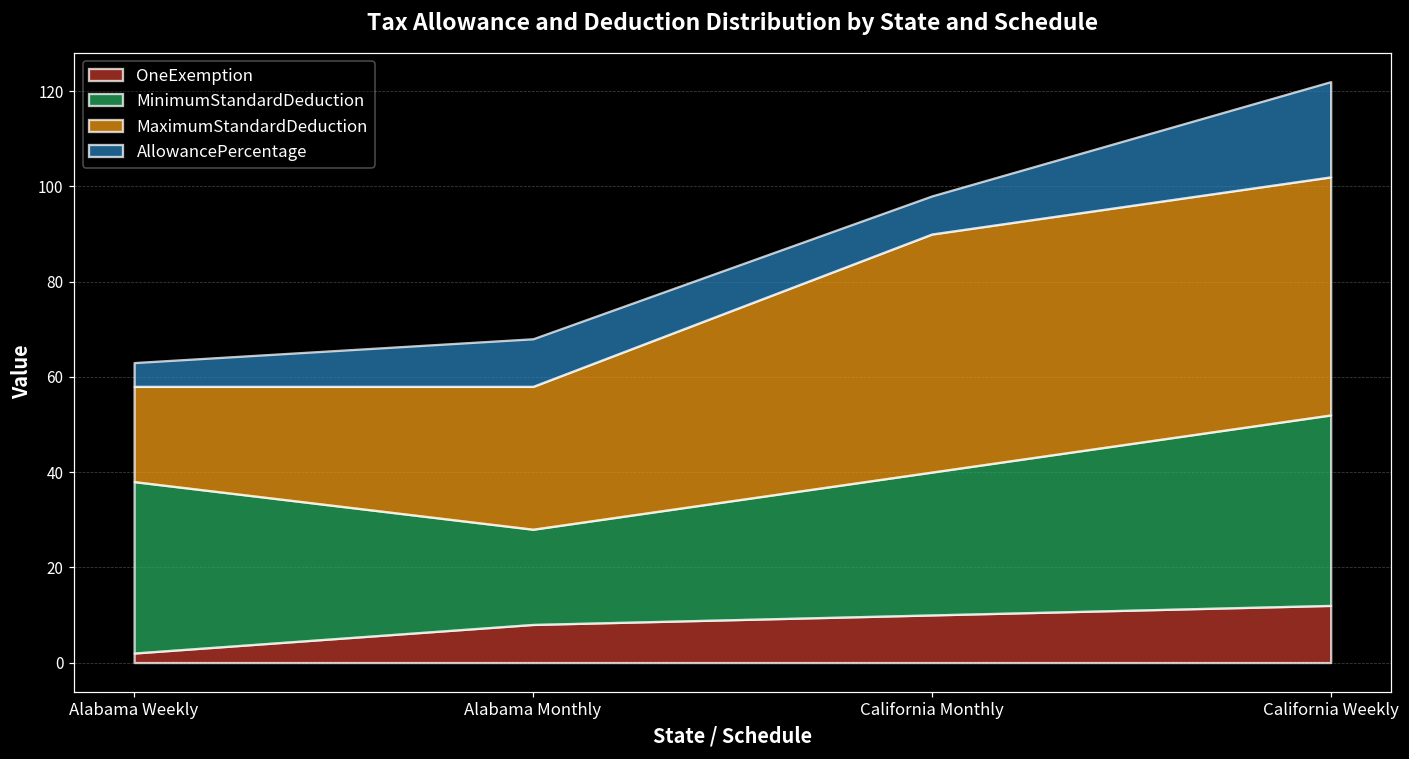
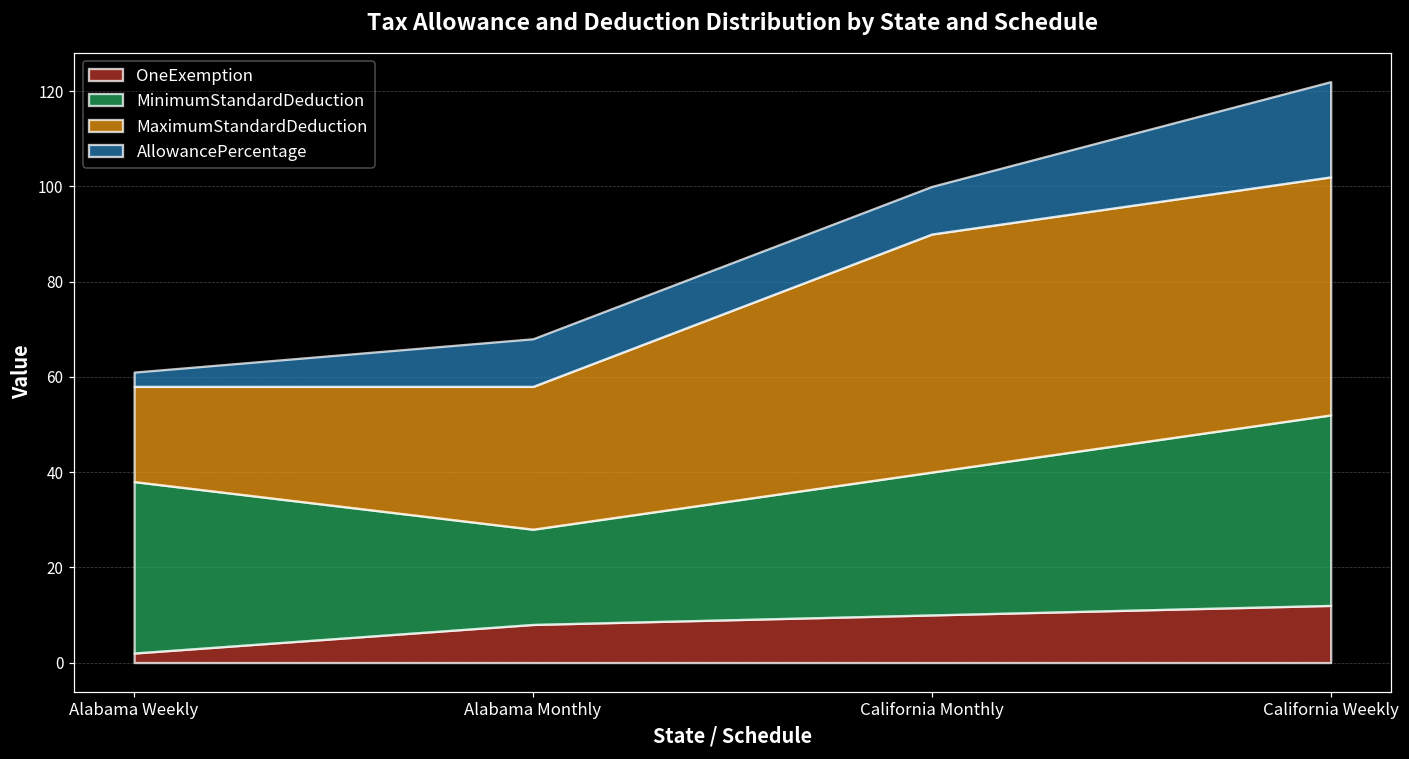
  {
    "OneExemption": {
      "Alabama Weekly": 2,
      "Alabama Monthly": 8,
      "California Monthly": 10,
      "California Weekly": 12
    },
    "MinimumStandardDeduction": {
      "Alabama Weekly": 36,
      "Alabama Monthly": 20,
      "California Monthly": 30,
      "California Weekly": 40
    },
    "MaximumStandardDeduction": {
      "Alabama Weekly": 20,
      "Alabama Monthly": 30,
      "California Monthly": 50,
      "California Weekly": 50
    },
    "AllowancePercentage": {
-     "Alabama Weekly": 5,
+     "Alabama Weekly": 3,
      "Alabama Monthly": 10,
-     "California Monthly": 8,
+     "California Monthly": 10,
      "California Weekly": 20
    }
  }
